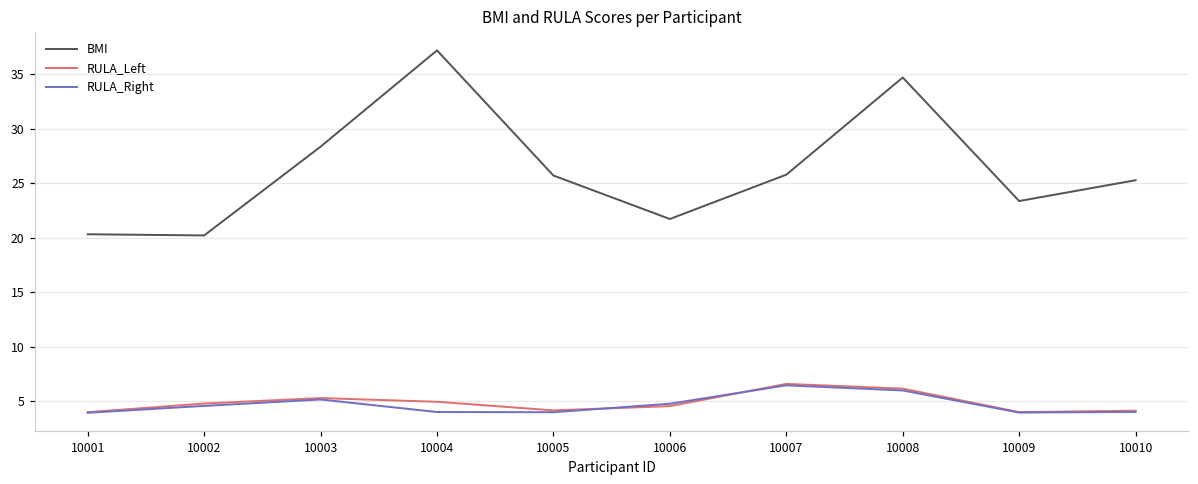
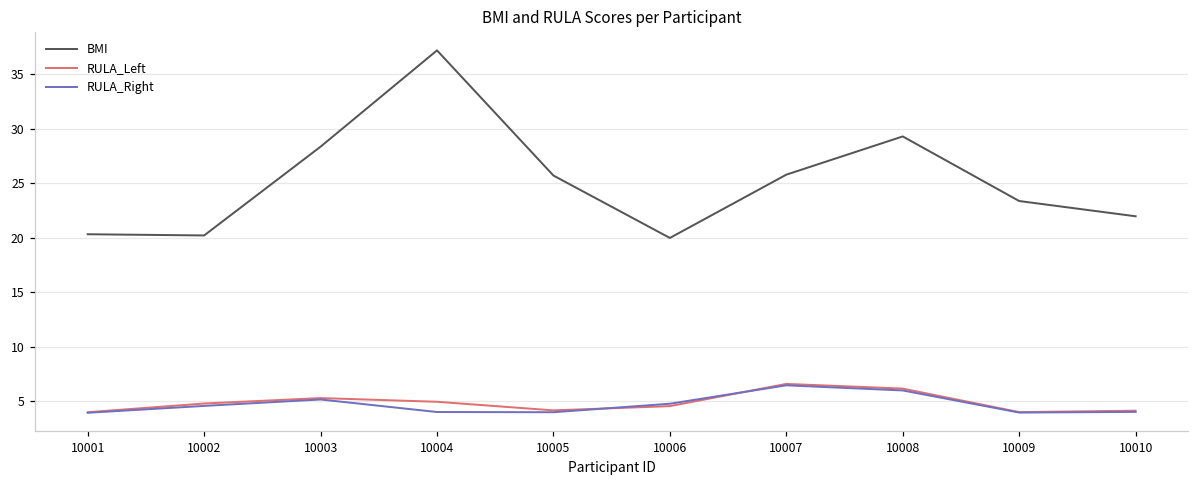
  {
    "BMI": {
      "10001": 20,
      "10002": 20,
      "10003": 28,
      "10004": 37,
      "10005": 26,
-     "10006": 22,
+     "10006": 20,
      "10007": 26,
-     "10008": 35,
+     "10008": 29,
      "10009": 23,
-     "10010": 25
+     "10010": 22
    },
    "RULA_Left": {
      "10004": 5
    },
    "RULA_Right": {
      "10004": 4
    }
  }
